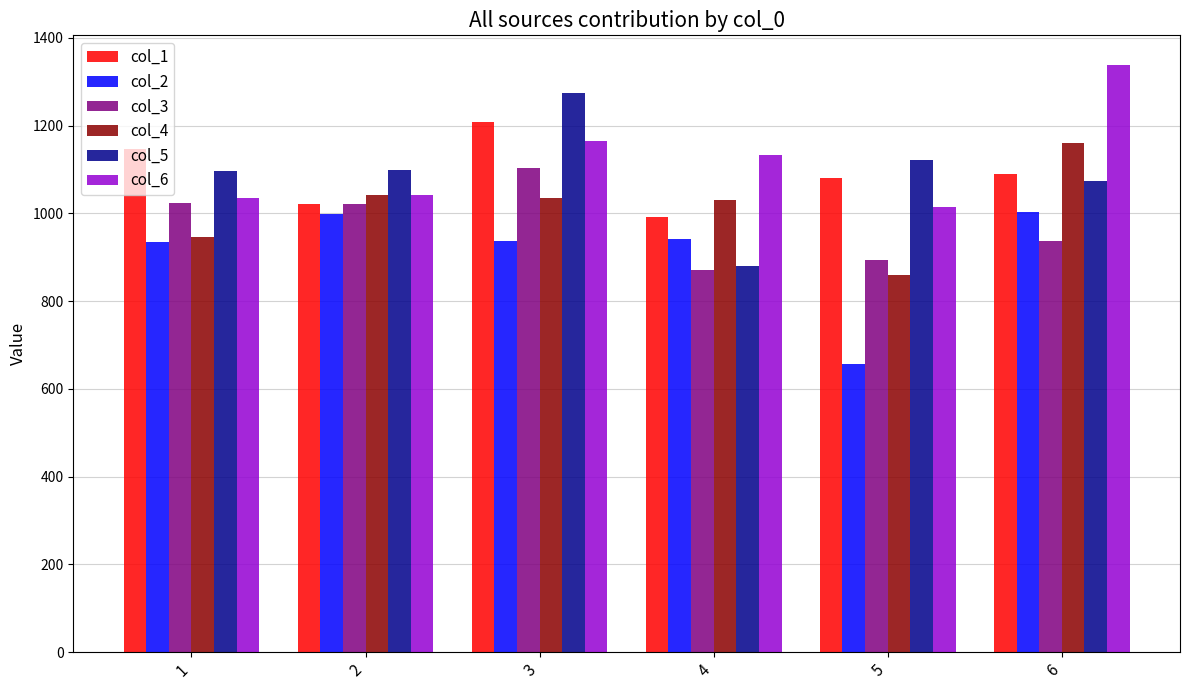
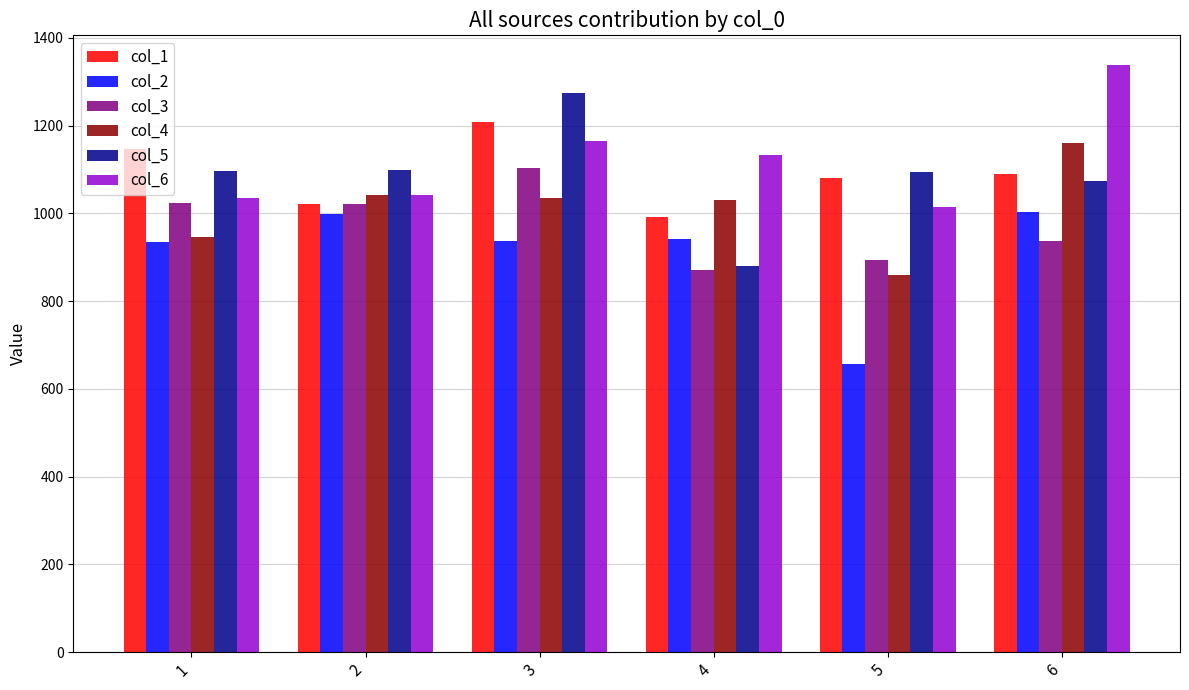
  {
    "col_1": {
      "2": 1020,
      "3": 1210,
      "4": 990,
      "5": 1080,
      "6": 1090
    },
    "col_2": {
      "1": 940,
      "2": 1000,
      "3": 940,
      "4": 940,
      "5": 660,
      "6": 1000
    },
    "col_3": {
      "1": 1020,
      "2": 1020,
      "3": 1100,
      "4": 870,
      "5": 900,
      "6": 940
    },
    "col_4": {
      "1": 950,
      "2": 1040,
      "3": 1040,
      "4": 1030,
      "5": 860,
      "6": 1160
    },
    "col_5": {
      "1": 1100,
      "2": 1100,
      "3": 1280,
      "4": 880,
-     "5": 1120,
+     "5": 1090,
      "6": 1070
    },
    "col_6": {
      "1": 1040,
      "2": 1040,
      "3": 1170,
      "4": 1130,
      "5": 1020,
      "6": 1340
    }
  }
